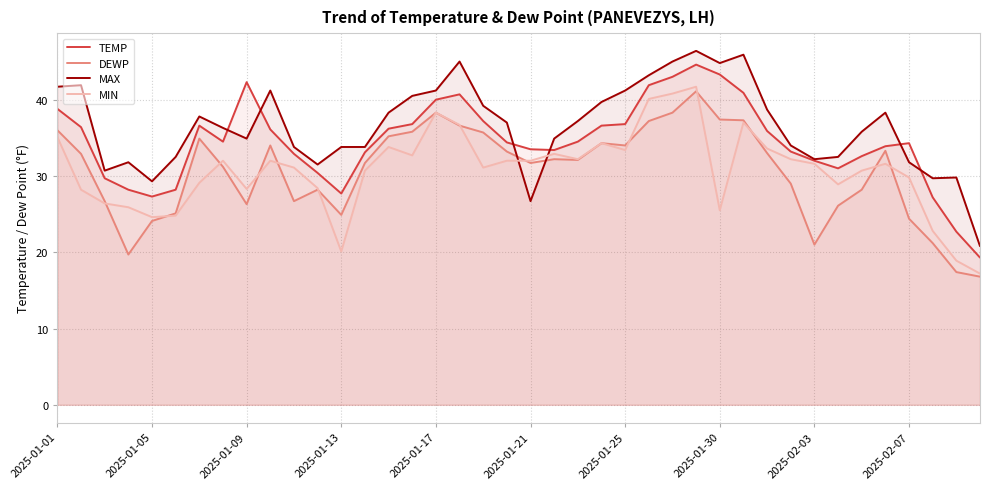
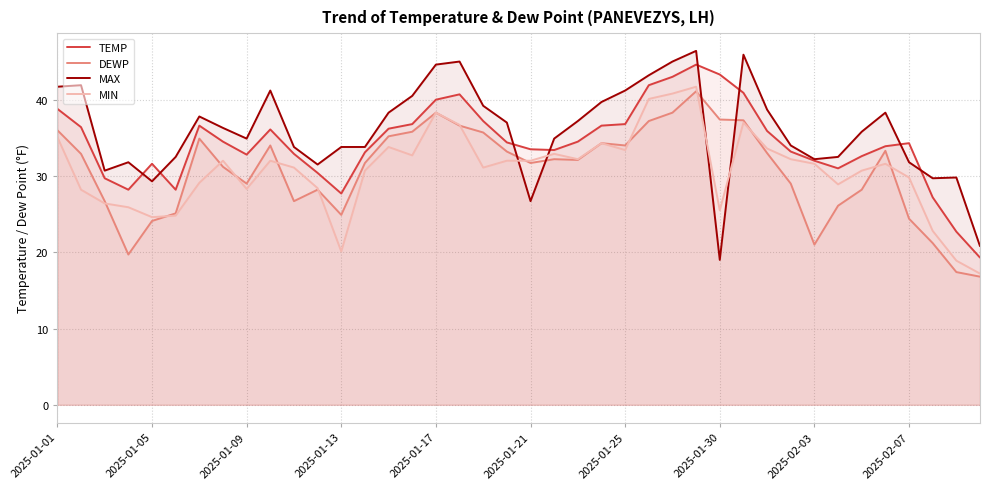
  {
    "TEMP": {
      "2025-01-01": 39,
-     "2025-01-05": 27,
-     "2025-01-09": 42,
+     "2025-01-05": 32,
+     "2025-01-09": 33,
      "2025-01-13": 28,
      "2025-01-17": 40,
      "2025-01-21": 34,
      "2025-01-25": 37,
      "2025-01-30": 43,
      "2025-02-07": 34
    },
    "DEWP": {
      "2025-01-01": 36,
      "2025-01-05": 24,
-     "2025-01-09": 26,
+     "2025-01-09": 29,
      "2025-01-13": 25,
      "2025-01-25": 34,
      "2025-01-30": 37,
      "2025-02-03": 21,
      "2025-02-07": 24
    },
    "MAX": {
      "2025-01-01": 42,
      "2025-01-05": 29,
      "2025-01-09": 35,
      "2025-01-13": 34,
-     "2025-01-17": 41,
+     "2025-01-17": 45,
      "2025-01-21": 27,
      "2025-01-25": 41,
-     "2025-01-30": 45,
+     "2025-01-30": 19,
      "2025-02-07": 32
    },
    "MIN": {
      "2025-01-01": 35,
      "2025-01-05": 25,
      "2025-01-09": 28,
      "2025-01-13": 20,
      "2025-01-25": 33,
      "2025-01-30": 26,
      "2025-02-03": 32,
      "2025-02-07": 30
    }
  }
